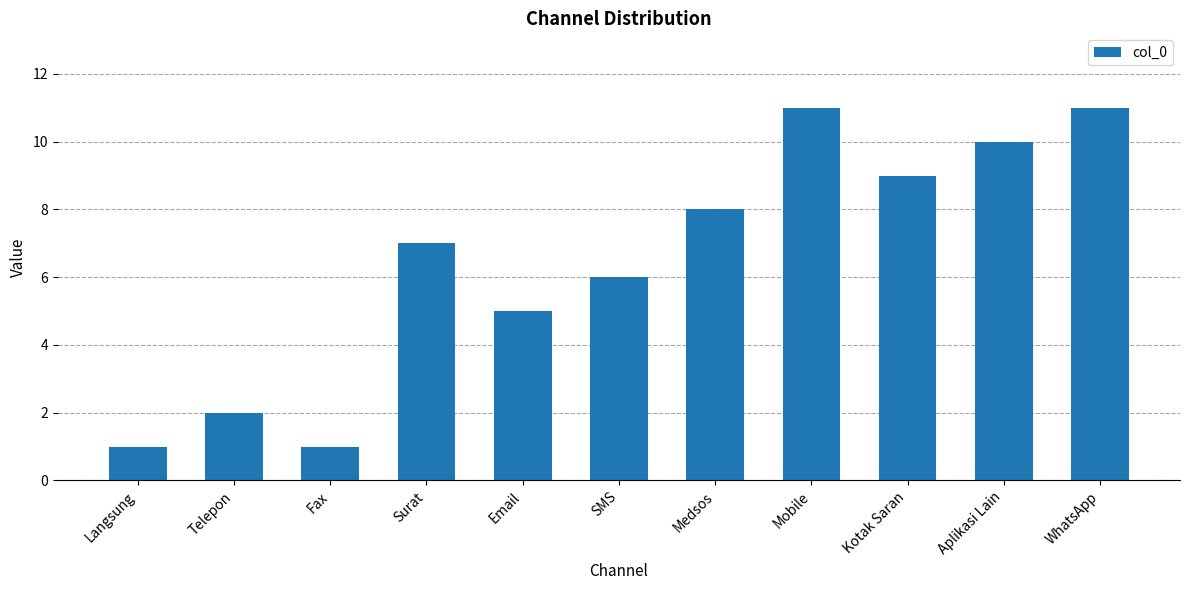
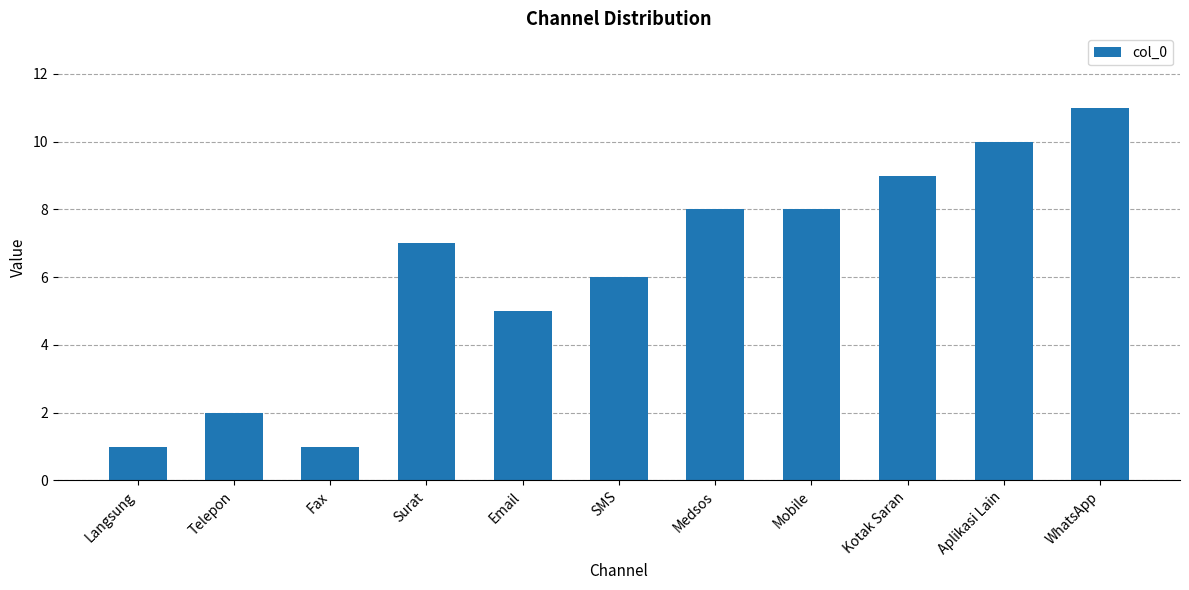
  {
    "Langsung": 1,
    "Telepon": 2,
    "Fax": 1,
    "Surat": 7,
    "Email": 5,
    "SMS": 6,
    "Medsos": 8,
-   "Mobile": 11,
+   "Mobile": 8,
    "Kotak Saran": 9,
    "Aplikasi Lain": 10,
    "WhatsApp": 11
  }
